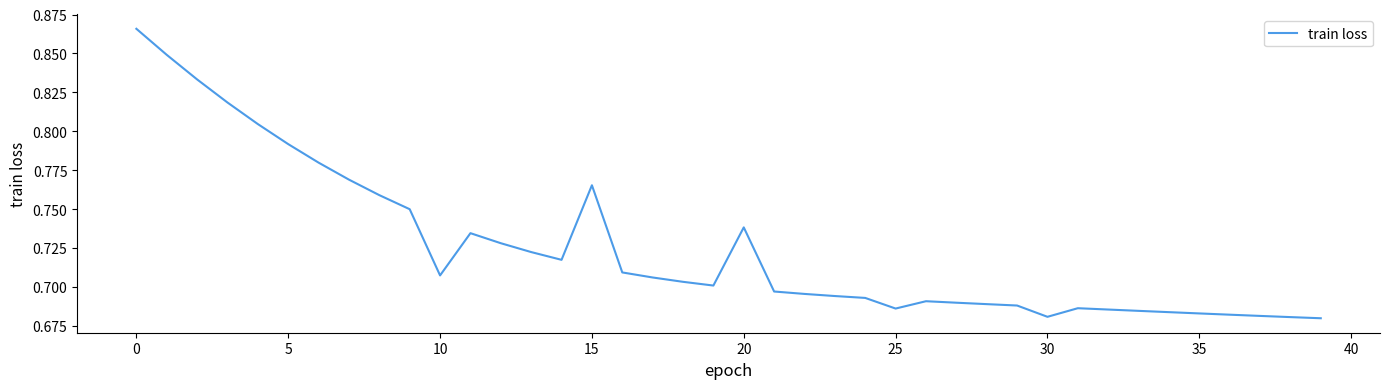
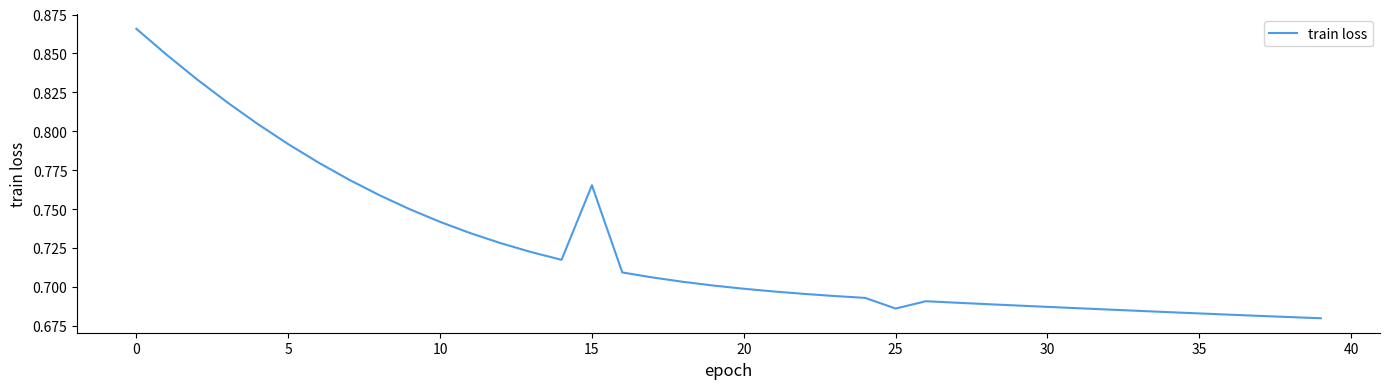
  {
    "0": 0.866,
    "5": 0.792,
-   "10": 0.707,
+   "10": 0.742,
    "15": 0.765,
-   "20": 0.738,
+   "20": 0.699,
    "25": 0.686,
-   "30": 0.681,
+   "30": 0.687,
    "35": 0.683
  }
